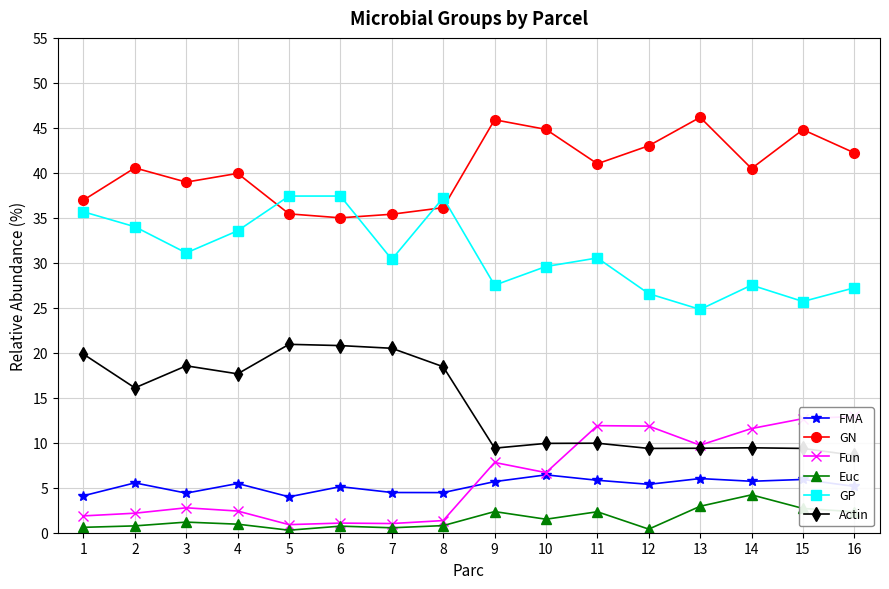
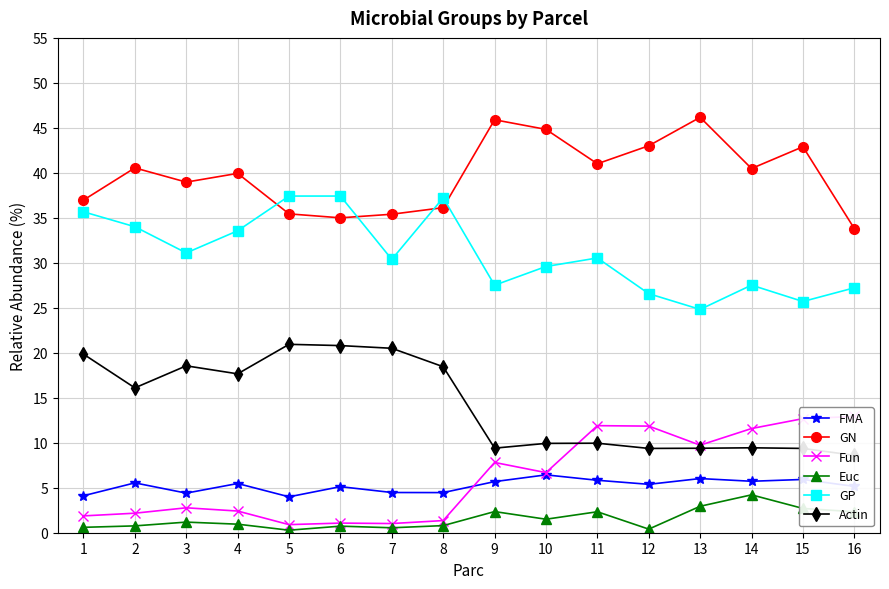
  {
    "FMA": {
      "1": 4,
      "2": 6,
      "3": 4,
      "4": 5,
      "5": 4,
      "6": 5,
      "7": 4,
      "8": 4,
      "9": 6,
      "11": 6,
      "12": 5,
      "13": 6,
      "14": 6
    },
    "GN": {
      "1": 37,
      "2": 41,
      "3": 39,
      "4": 40,
      "5": 35,
      "6": 35,
      "7": 35,
      "8": 36,
      "9": 46,
      "10": 45,
      "11": 41,
      "12": 43,
      "13": 46,
      "14": 40,
-     "15": 45,
-     "16": 42
+     "15": 43,
+     "16": 34
    },
    "Fun": {
      "1": 2,
      "2": 2,
      "3": 3,
      "4": 2,
      "5": 1,
      "6": 1,
      "7": 1,
      "8": 1,
      "9": 8,
      "11": 12,
      "12": 12,
      "13": 10,
      "14": 12
    },
    "Euc": {
      "1": 1,
      "2": 1,
      "3": 1,
      "4": 1,
      "5": 0,
      "6": 1,
      "7": 1,
      "8": 1,
      "9": 2,
      "10": 2,
      "11": 2,
      "12": 0,
      "13": 3,
      "14": 4
    },
    "GP": {
      "1": 36,
      "2": 34,
      "3": 31,
      "4": 34,
      "5": 37,
      "6": 37,
      "7": 30,
      "8": 37,
      "9": 28,
      "10": 30,
      "11": 31,
      "12": 27,
      "13": 25,
      "14": 28,
      "15": 26,
      "16": 27
    },
    "Actin": {
      "1": 20,
      "2": 16,
      "3": 19,
      "4": 18,
      "5": 21,
      "6": 21,
      "7": 21,
      "8": 18,
      "9": 9,
      "10": 10,
      "11": 10,
      "12": 9,
      "13": 9,
      "14": 9
    }
  }
